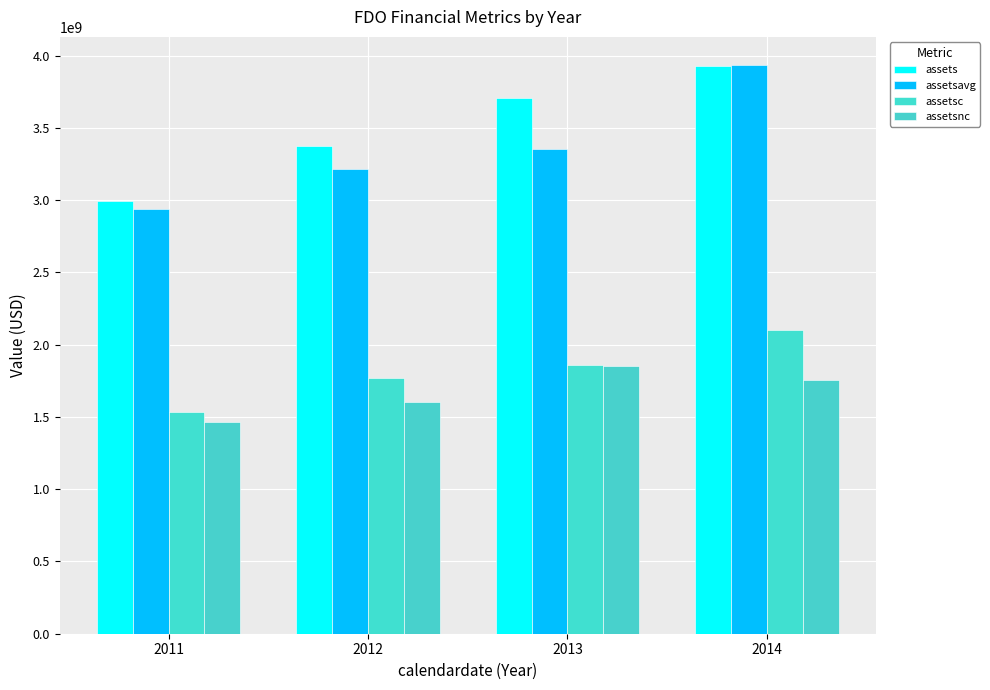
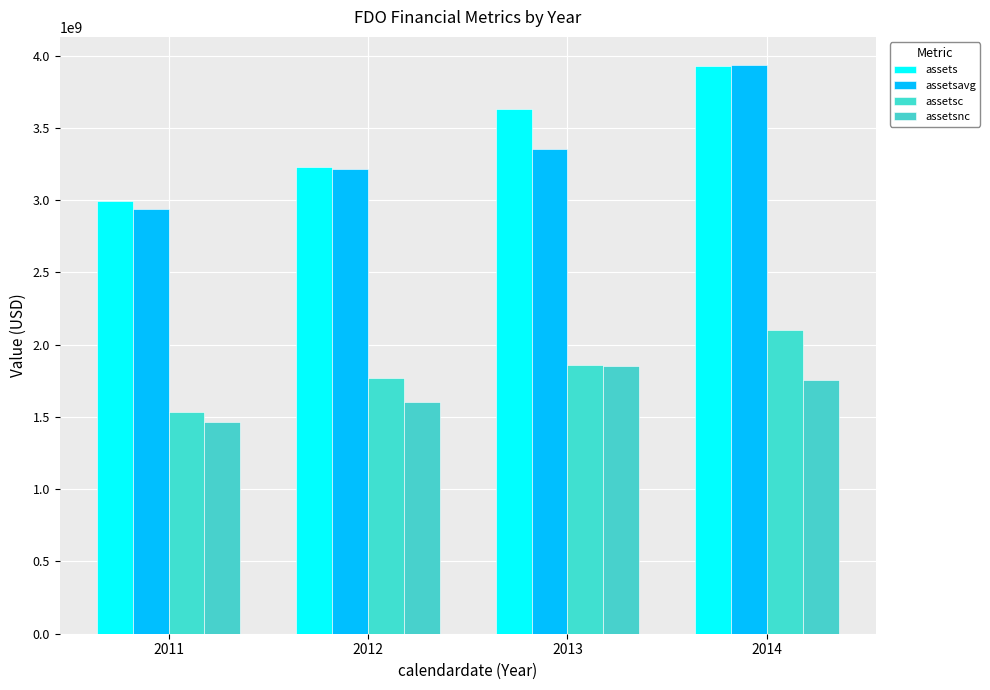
  {
    "assets": {
      "2011": 3000000000,
-     "2012": 3370000000,
-     "2013": 3710000000,
+     "2012": 3230000000,
+     "2013": 3630000000,
      "2014": 3930000000
    },
    "assetsavg": {
      "2011": 2940000000,
      "2012": 3220000000,
      "2013": 3350000000,
      "2014": 3930000000
    }
  }
